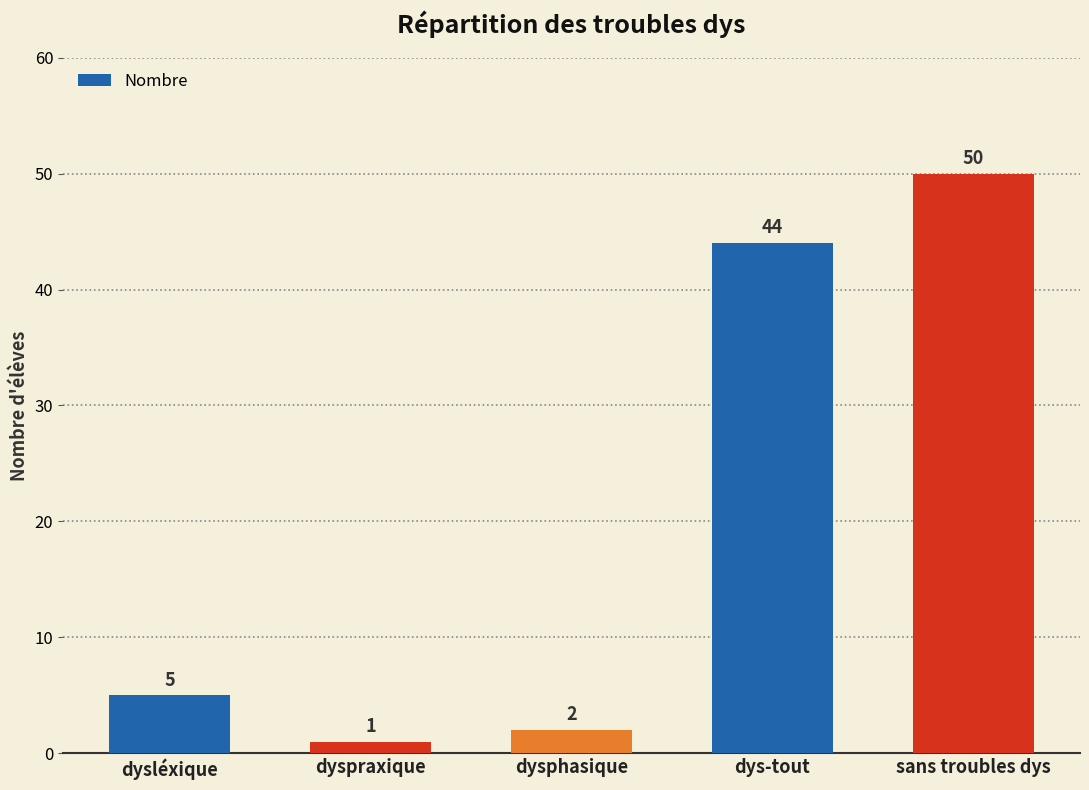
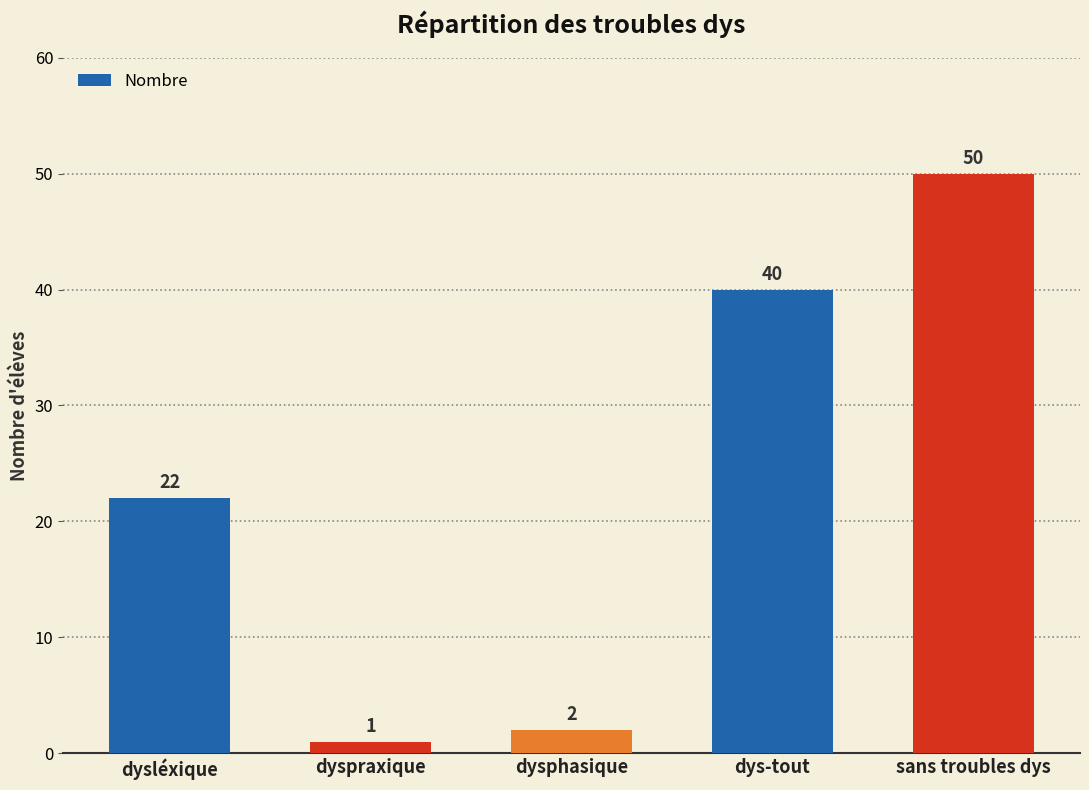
  {
-   "dysléxique": 5,
+   "dysléxique": 22,
    "dyspraxique": 1,
    "dysphasique": 2,
-   "dys-tout": 44,
+   "dys-tout": 40,
    "sans troubles dys": 50
  }
